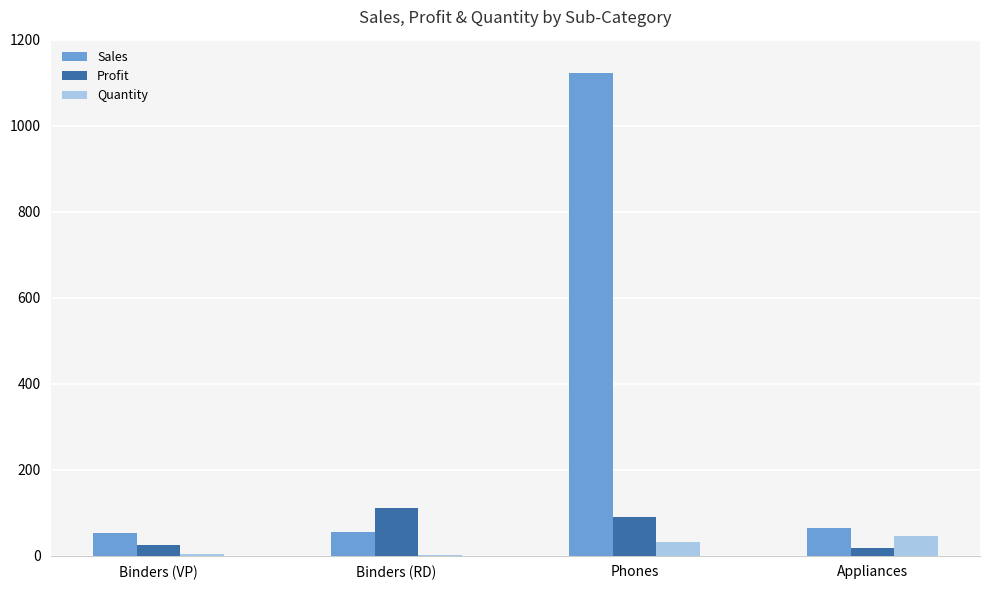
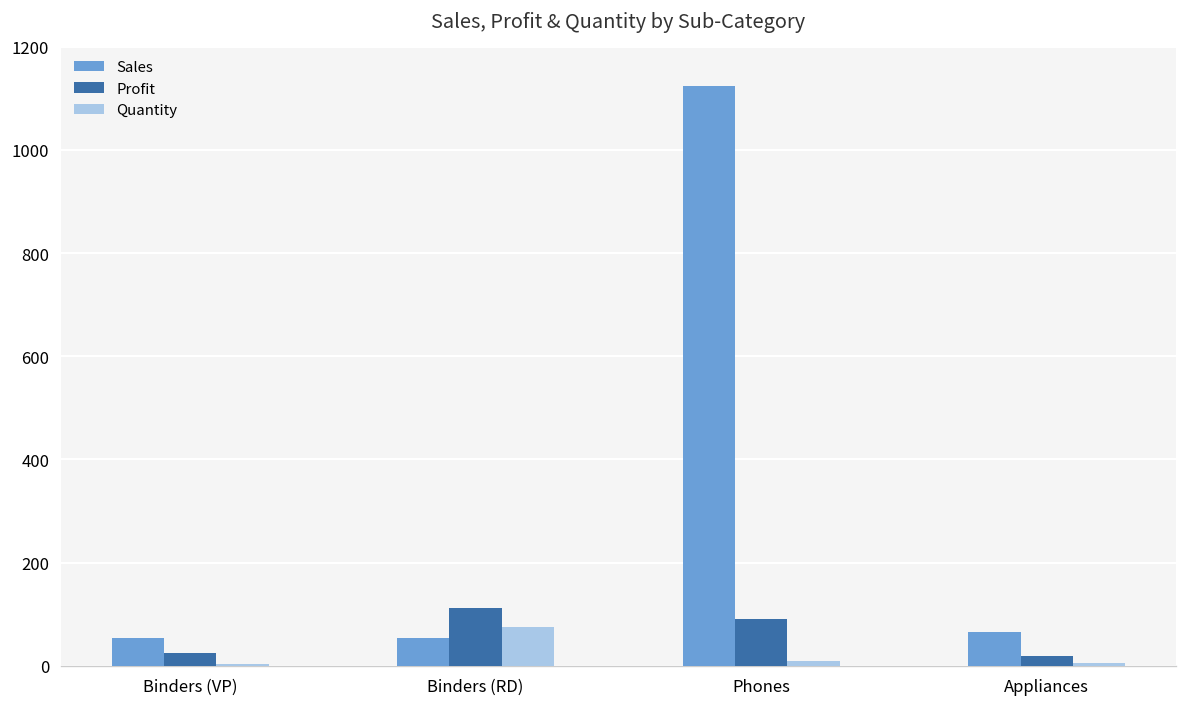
  {
    "Sales": {
      "Binders (VP)": 50,
      "Binders (RD)": 50,
      "Phones": 1120,
      "Appliances": 60
    },
    "Profit": {
      "Binders (VP)": 30,
      "Binders (RD)": 110,
      "Phones": 90,
      "Appliances": 20
    },
    "Quantity": {
-     "Binders (RD)": 0,
-     "Phones": 30,
-     "Appliances": 50
+     "Binders (RD)": 80,
+     "Phones": 10,
+     "Appliances": 10
    }
  }
